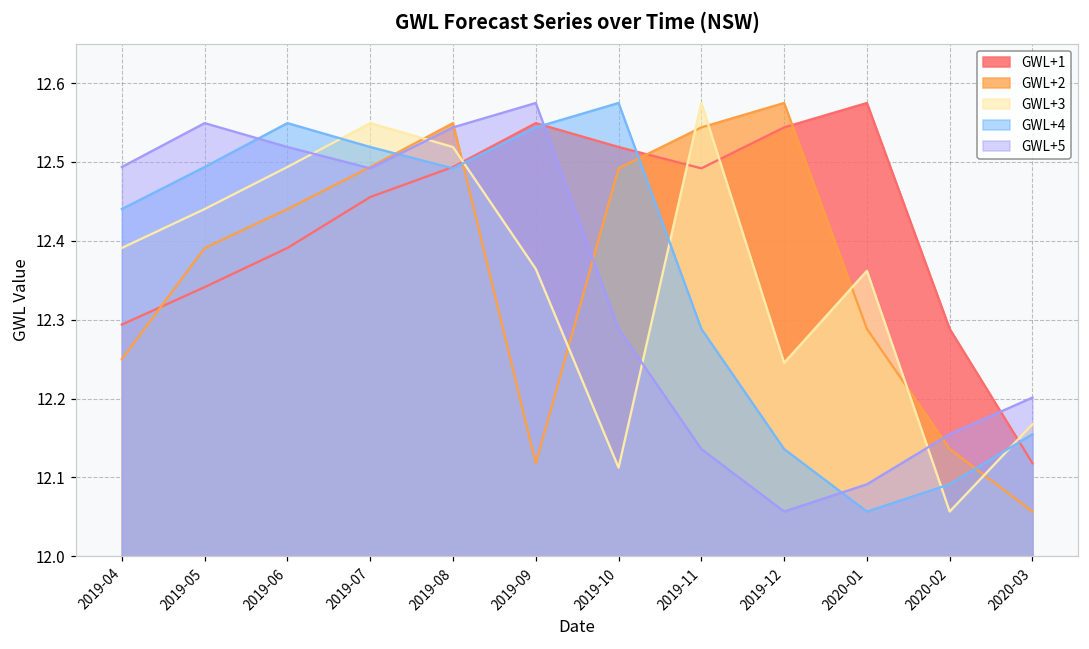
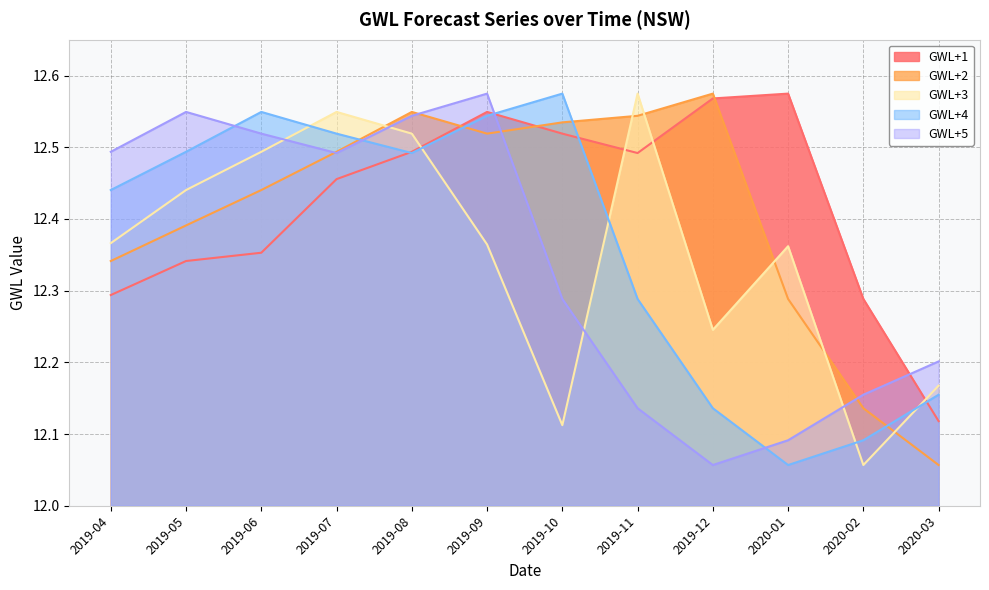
  {
    "GWL+1": {
      "2019-04": 12.29,
      "2019-05": 12.34,
-     "2019-06": 12.39,
+     "2019-06": 12.35,
      "2019-07": 12.46,
      "2019-09": 12.55,
      "2019-10": 12.52,
      "2019-11": 12.49,
-     "2019-12": 12.54,
+     "2019-12": 12.57,
      "2020-01": 12.57,
      "2020-02": 12.29,
      "2020-03": 12.12
    },
    "GWL+2": {
-     "2019-04": 12.25,
+     "2019-04": 12.34,
      "2019-05": 12.39,
      "2019-06": 12.44,
      "2019-08": 12.55,
-     "2019-09": 12.12,
-     "2019-10": 12.49,
+     "2019-09": 12.52,
+     "2019-10": 12.53,
      "2019-11": 12.54,
      "2019-12": 12.57,
      "2020-01": 12.29,
      "2020-02": 12.14,
      "2020-03": 12.06
    },
    "GWL+3": {
-     "2019-04": 12.39,
+     "2019-04": 12.37,
      "2019-05": 12.44,
      "2019-06": 12.49,
      "2019-07": 12.55,
      "2019-08": 12.52,
      "2019-09": 12.36,
      "2019-10": 12.11,
      "2019-11": 12.57,
      "2019-12": 12.25,
      "2020-01": 12.36,
      "2020-02": 12.06,
      "2020-03": 12.17
    }
  }
